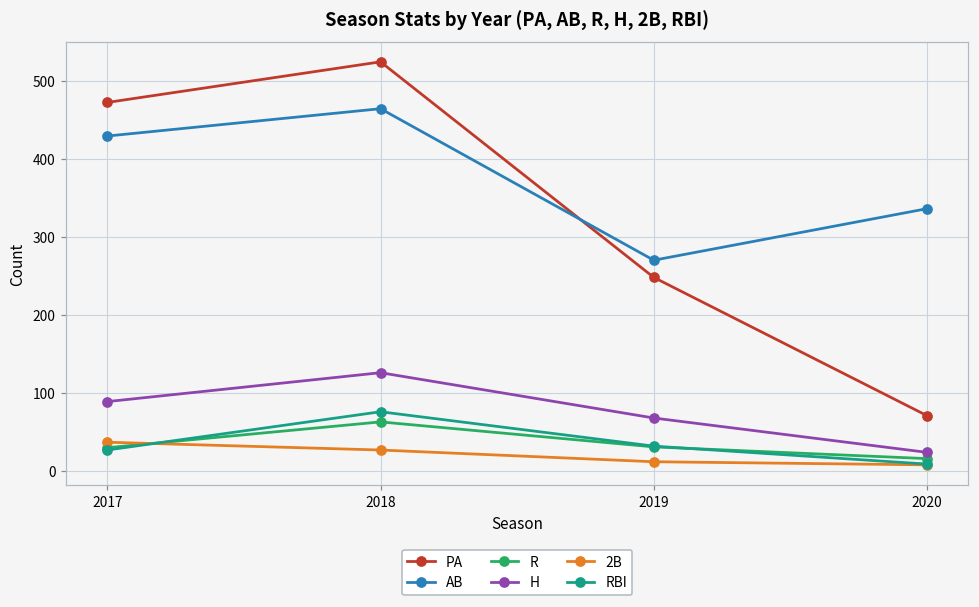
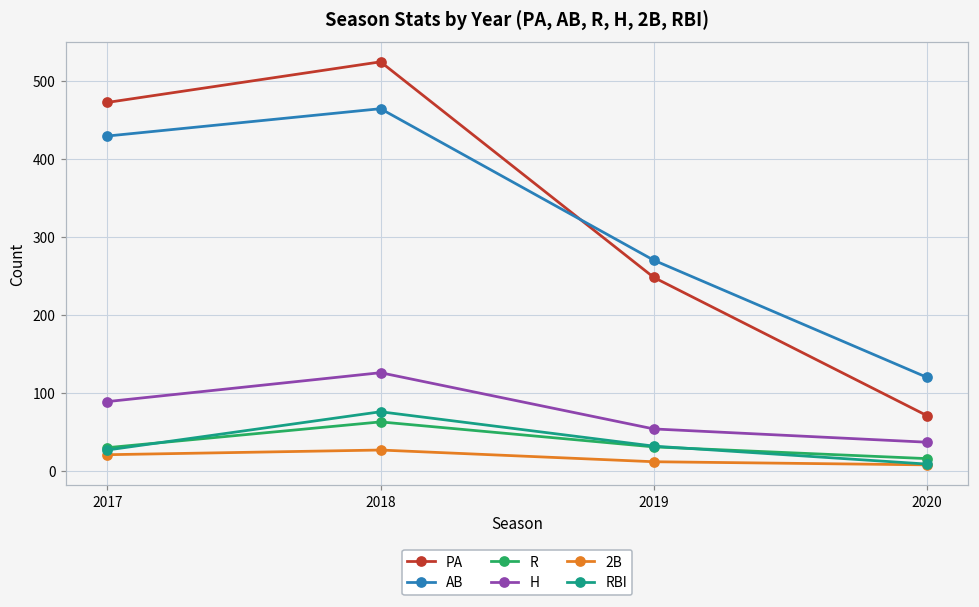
  {
    "PA": {
      "2017": 470,
      "2018": 520,
      "2019": 250,
      "2020": 70
    },
    "AB": {
      "2017": 430,
      "2018": 460,
      "2019": 270,
-     "2020": 340
+     "2020": 120
    },
    "H": {
      "2017": 90,
      "2018": 130,
-     "2019": 70,
-     "2020": 20
+     "2019": 50,
+     "2020": 40
    },
    "2B": {
-     "2017": 40,
+     "2017": 20,
      "2018": 30,
      "2019": 10
    }
  }
